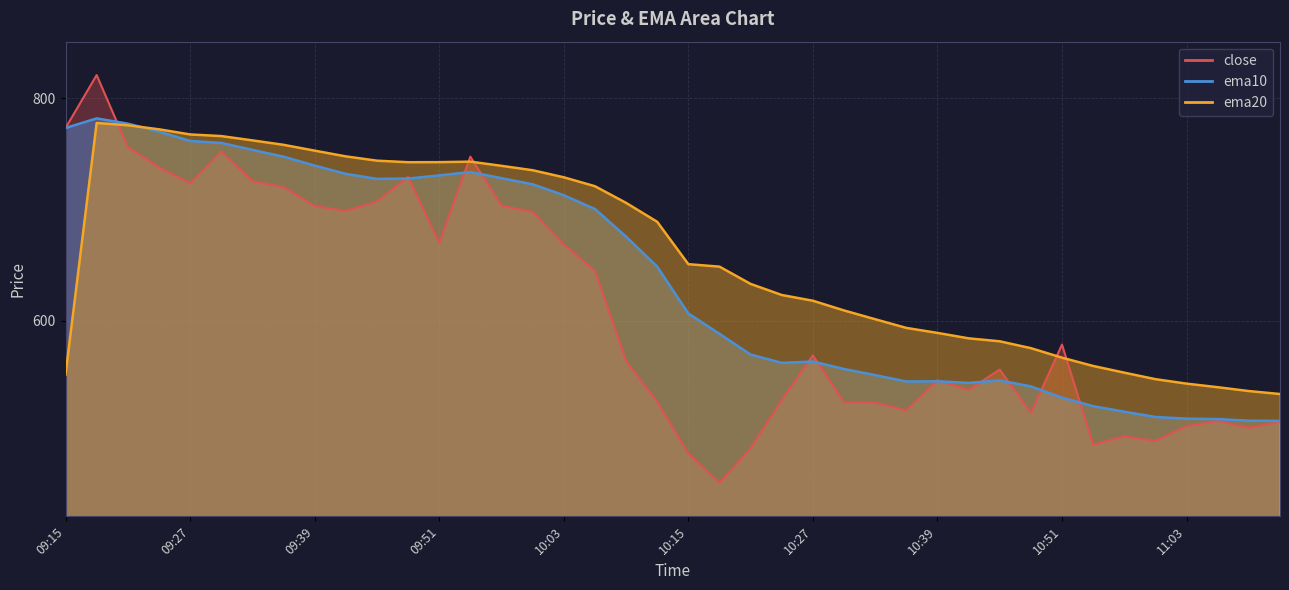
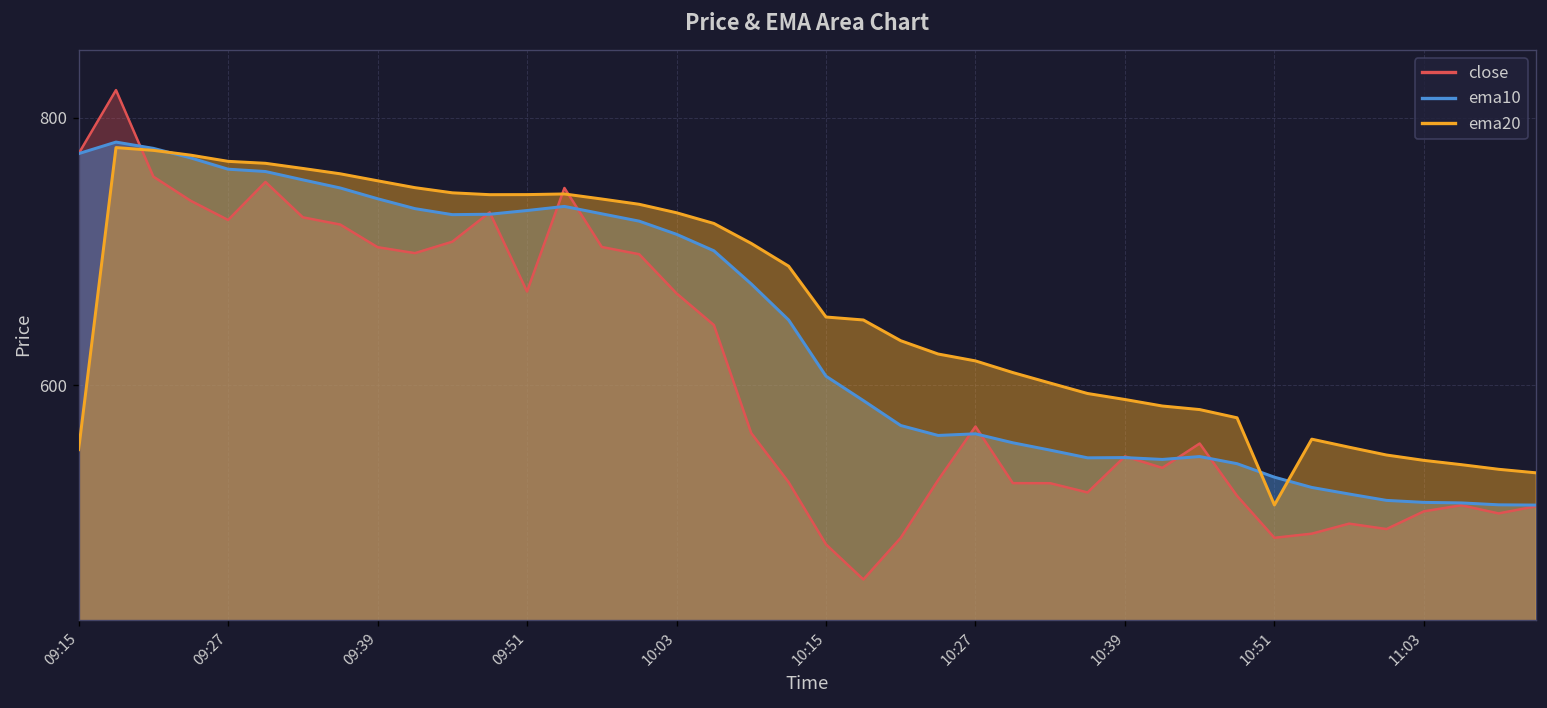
  {
    "close": {
      "09:27": 724,
      "09:39": 703,
      "09:51": 670,
      "10:03": 669,
      "10:15": 481,
      "10:27": 569,
-     "10:51": 579,
+     "10:51": 486,
      "11:03": 506
    },
    "ema10": {
      "09:27": 762,
      "09:39": 740,
      "09:51": 731,
      "10:03": 713,
      "10:15": 607,
      "10:27": 564,
      "10:51": 531,
      "11:03": 512
    },
    "ema20": {
      "09:15": 552,
      "09:27": 767,
      "09:39": 753,
      "09:51": 743,
      "10:03": 729,
      "10:15": 651,
      "10:27": 618,
      "10:39": 589,
-     "10:51": 567,
+     "10:51": 510,
      "11:03": 544
    }
  }
